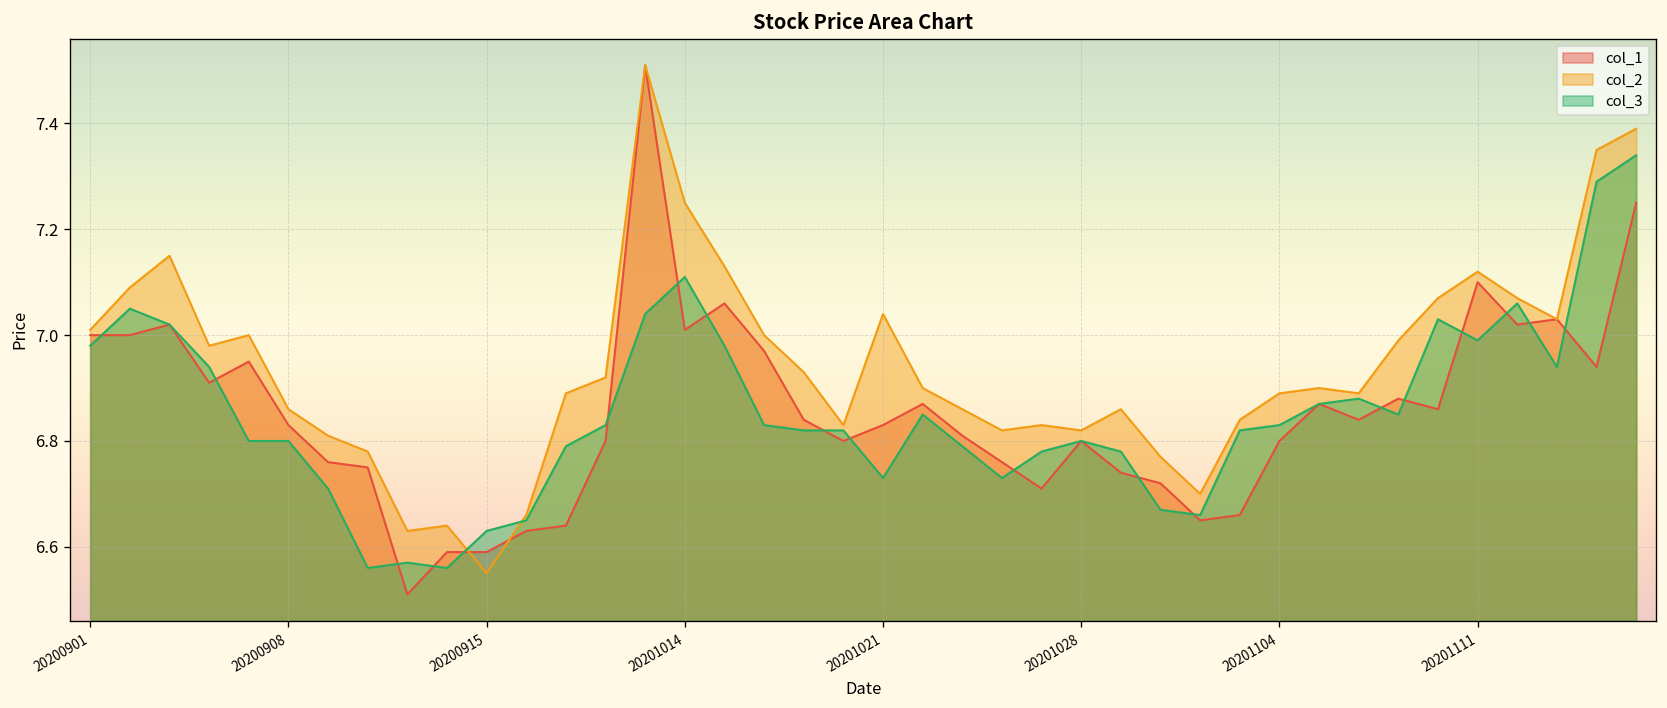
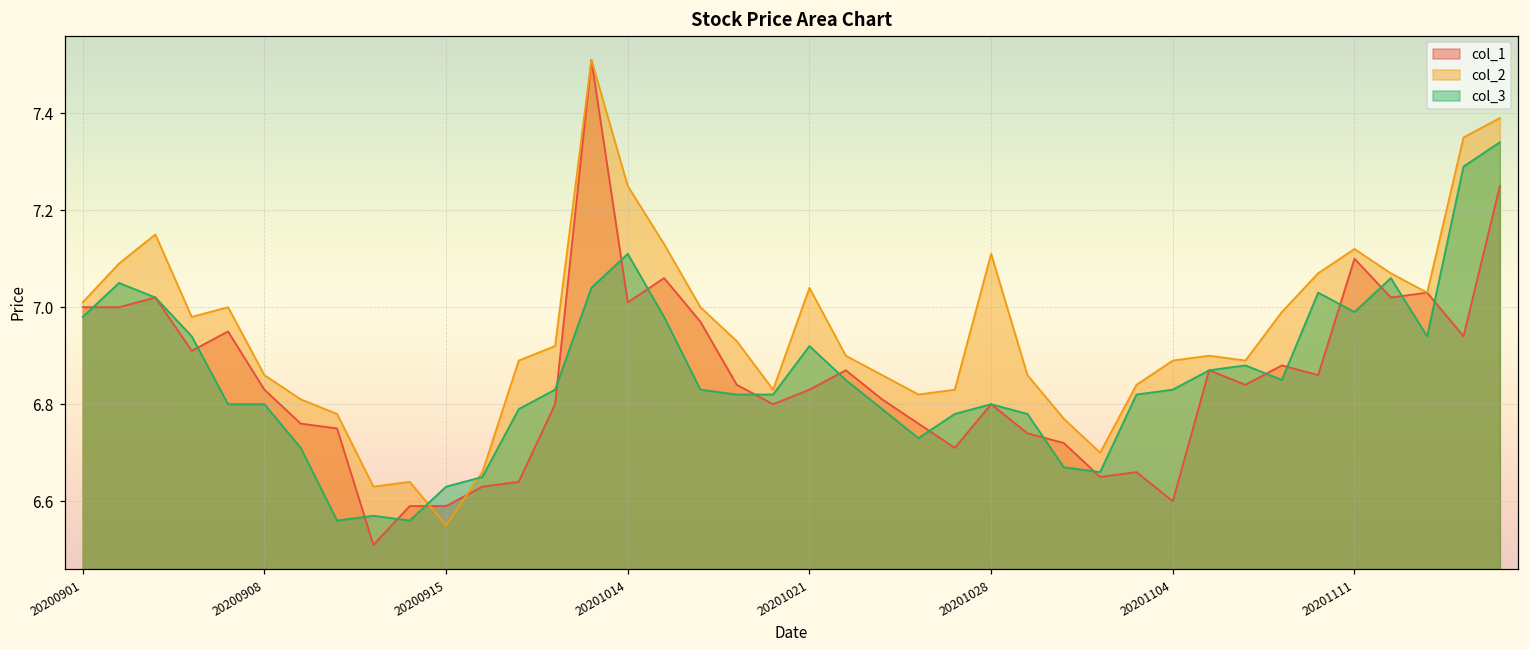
  {
    "col_1": {
      "20200901": 7.0,
      "20200908": 6.83,
      "20200915": 6.59,
      "20201014": 7.01,
      "20201021": 6.83,
-     "20201104": 6.8,
+     "20201104": 6.6,
      "20201111": 7.1
    },
    "col_2": {
      "20200901": 7.01,
      "20200908": 6.86,
      "20200915": 6.55,
      "20201014": 7.25,
      "20201021": 7.04,
-     "20201028": 6.82,
+     "20201028": 7.11,
      "20201104": 6.89,
      "20201111": 7.12
    },
    "col_3": {
      "20200901": 6.98,
      "20200908": 6.80,
      "20200915": 6.63,
      "20201014": 7.11,
-     "20201021": 6.73,
+     "20201021": 6.92,
      "20201104": 6.83,
      "20201111": 6.99
    }
  }
